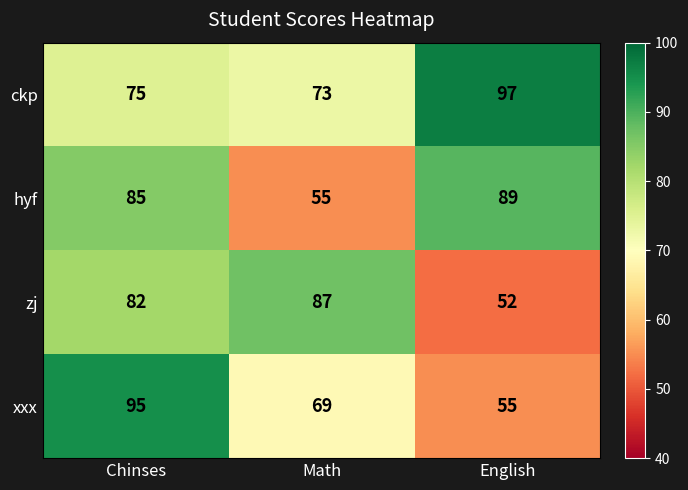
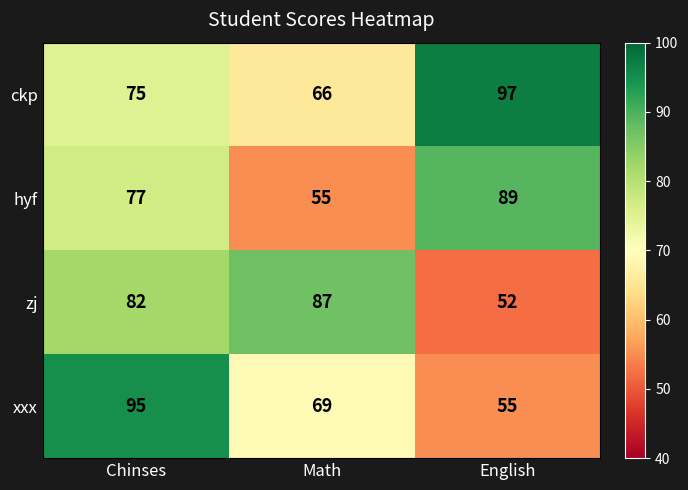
  {
    "ckp": {
      "Chinses": 75,
-     "Math": 73,
+     "Math": 66,
      "English": 97
    },
    "hyf": {
-     "Chinses": 85,
+     "Chinses": 77,
      "Math": 55,
      "English": 89
    },
    "zj": {
      "Chinses": 82,
      "Math": 87,
      "English": 52
    },
    "xxx": {
      "Chinses": 95,
      "Math": 69,
      "English": 55
    }
  }
